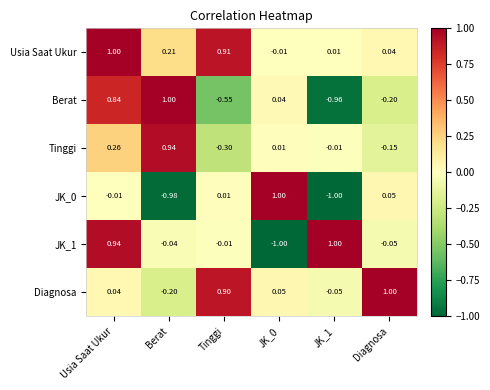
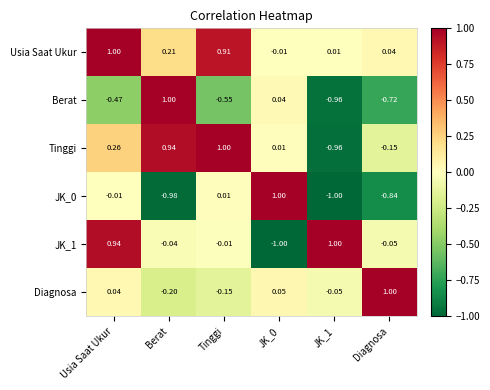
  {
    "Usia Saat Ukur": {
      "Usia Saat Ukur": 1.00,
      "Berat": 0.21,
      "Tinggi": 0.91,
      "JK_0": -0.01,
      "JK_1": 0.01,
      "Diagnosa": 0.04
    },
    "Berat": {
-     "Usia Saat Ukur": 0.84,
+     "Usia Saat Ukur": -0.47,
      "Berat": 1.00,
      "Tinggi": -0.55,
      "JK_0": 0.04,
      "JK_1": -0.96,
-     "Diagnosa": -0.20
+     "Diagnosa": -0.72
    },
    "Tinggi": {
      "Usia Saat Ukur": 0.26,
      "Berat": 0.94,
-     "Tinggi": -0.30,
+     "Tinggi": 1.00,
      "JK_0": 0.01,
-     "JK_1": -0.01,
+     "JK_1": -0.96,
      "Diagnosa": -0.15
    },
    "JK_0": {
      "Usia Saat Ukur": -0.01,
      "Berat": -0.98,
      "Tinggi": 0.01,
      "JK_0": 1.00,
      "JK_1": -1.00,
-     "Diagnosa": 0.05
+     "Diagnosa": -0.84
    },
    "JK_1": {
      "Usia Saat Ukur": 0.94,
      "Berat": -0.04,
      "Tinggi": -0.01,
      "JK_0": -1.00,
      "JK_1": 1.00,
      "Diagnosa": -0.05
    },
    "Diagnosa": {
      "Usia Saat Ukur": 0.04,
      "Berat": -0.20,
-     "Tinggi": 0.90,
+     "Tinggi": -0.15,
      "JK_0": 0.05,
      "JK_1": -0.05,
      "Diagnosa": 1.00
    }
  }
